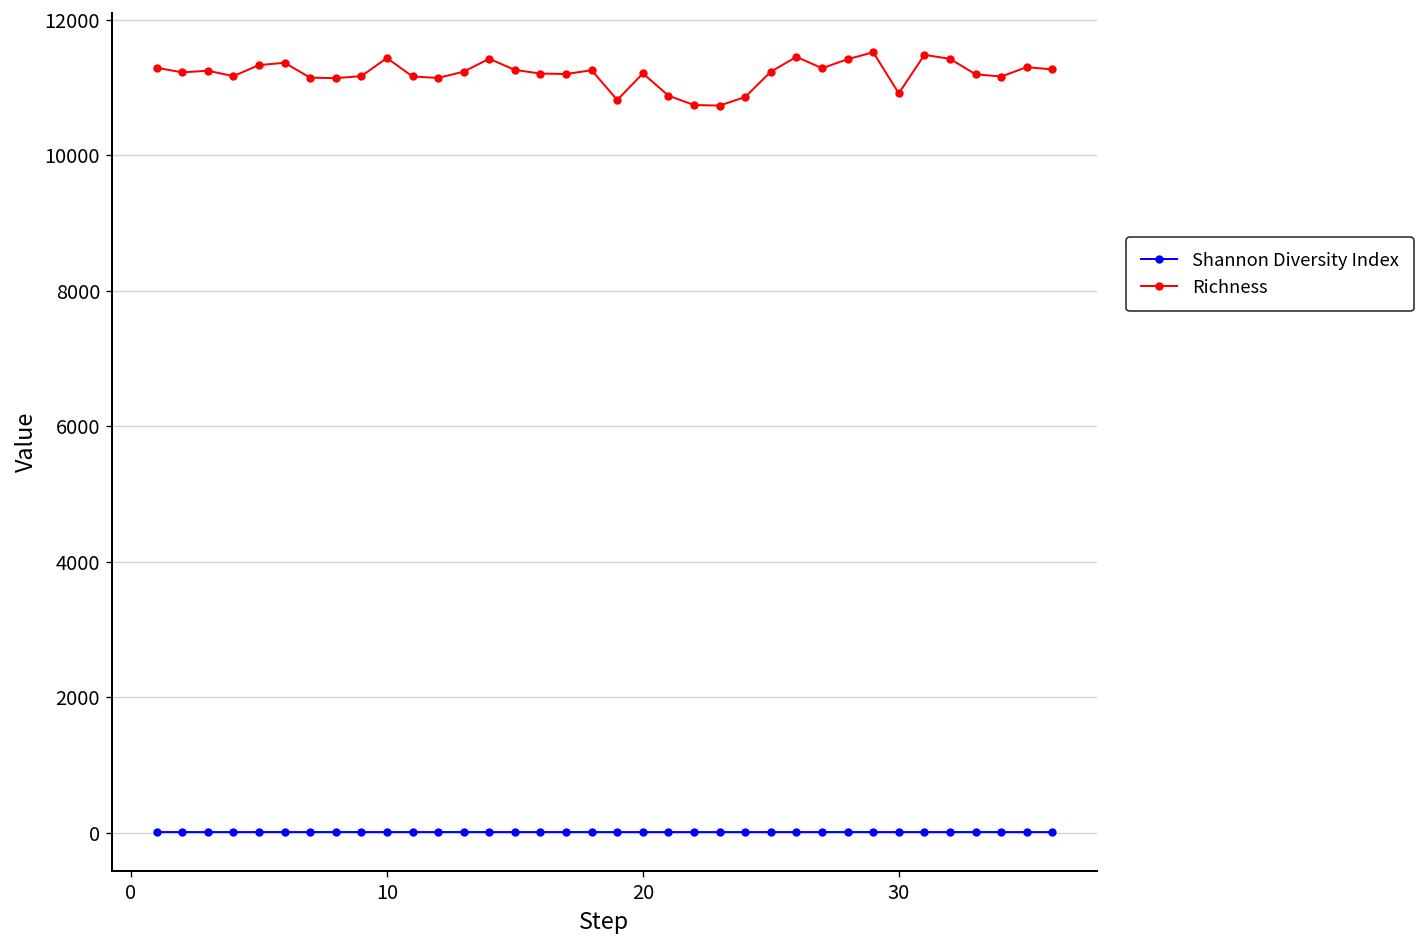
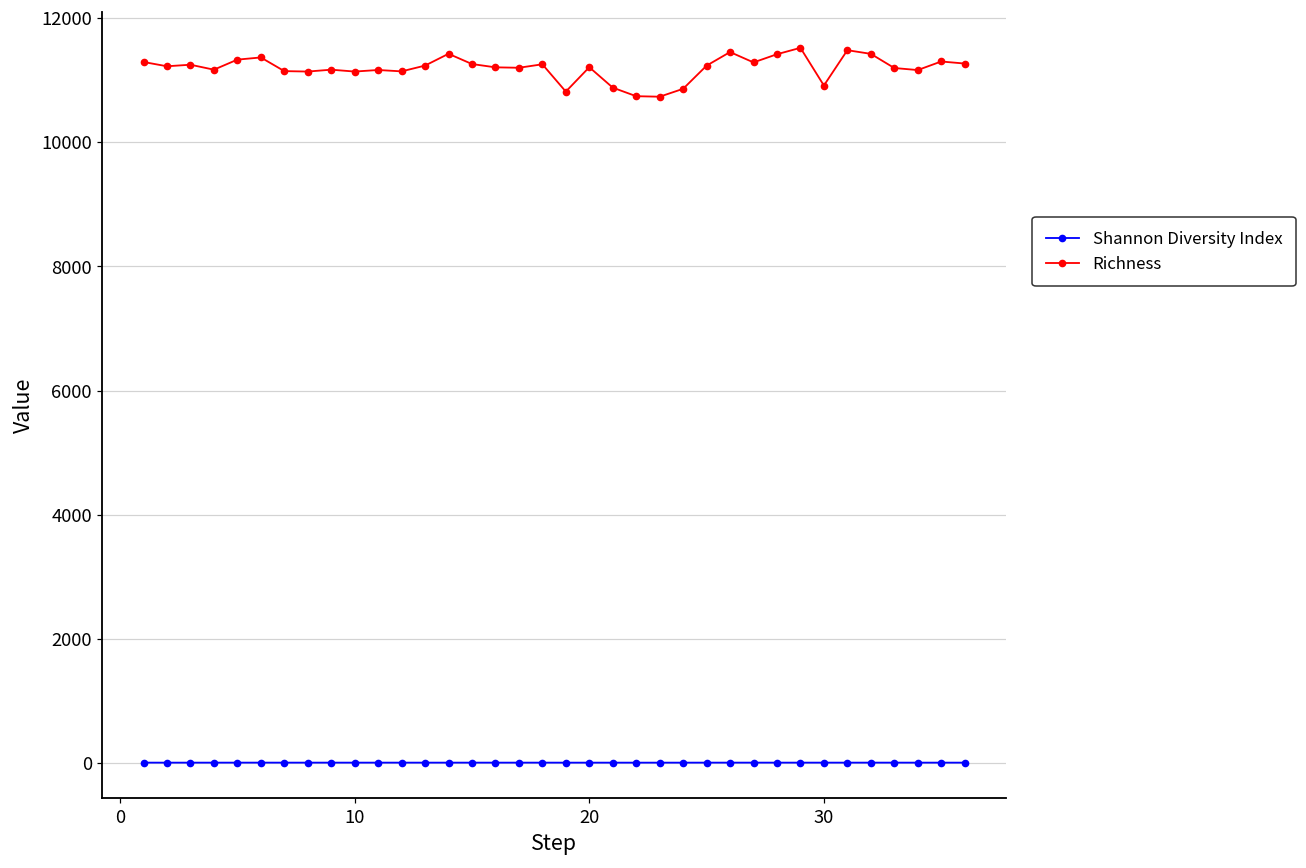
  {
    "Shannon Diversity Index": {
      "10": 0,
      "20": 0,
      "30": 0
    },
    "Richness": {
-     "10": 11400,
+     "10": 11100,
      "20": 11200,
      "30": 10900
    }
  }
